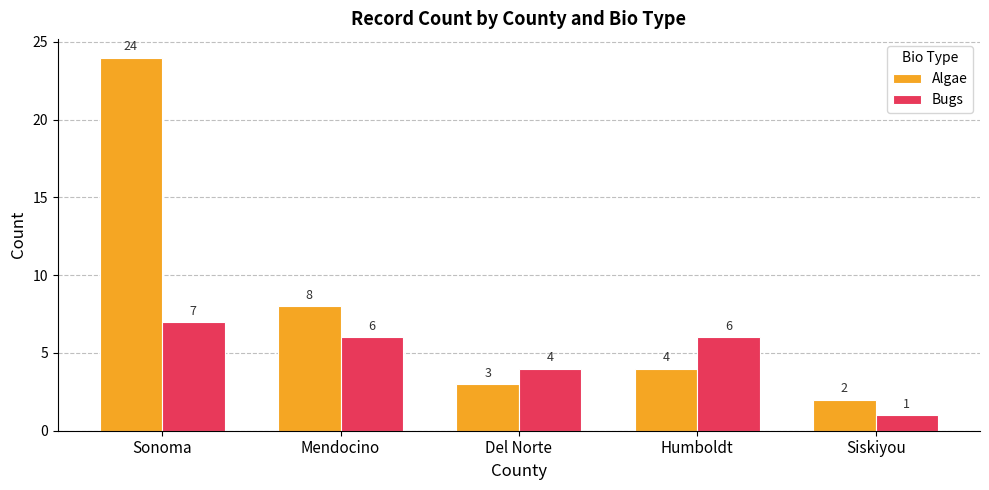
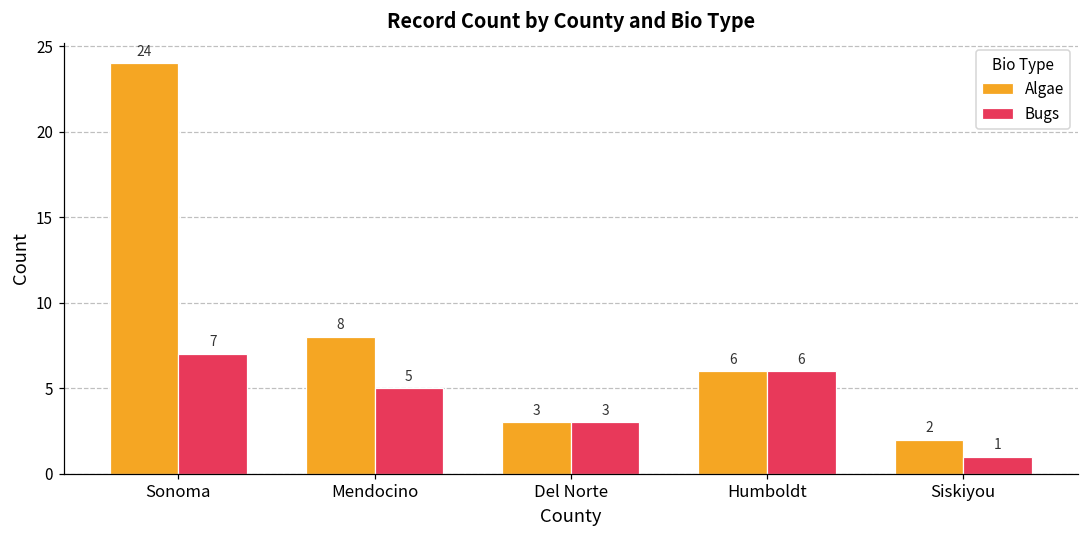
  {
    "Algae": {
      "Sonoma": 24,
      "Mendocino": 8,
      "Del Norte": 3,
-     "Humboldt": 4,
+     "Humboldt": 6,
      "Siskiyou": 2
    },
    "Bugs": {
      "Sonoma": 7,
-     "Mendocino": 6,
-     "Del Norte": 4,
+     "Mendocino": 5,
+     "Del Norte": 3,
      "Humboldt": 6,
      "Siskiyou": 1
    }
  }
